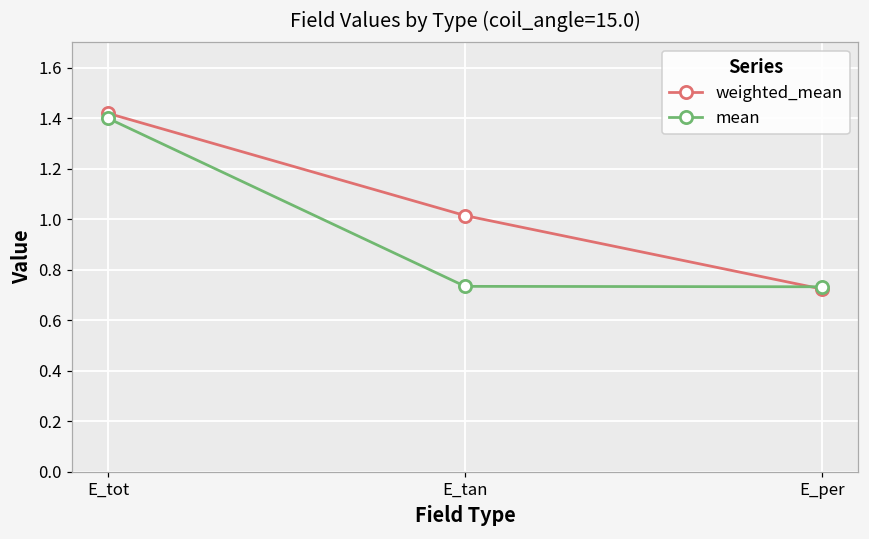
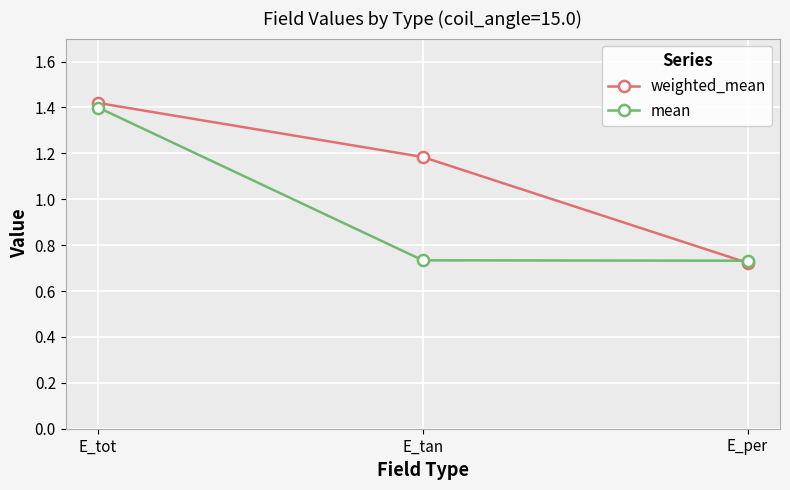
  {
    "weighted_mean": {
      "E_tot": 1.42,
-     "E_tan": 1.01
+     "E_tan": 1.18
    },
    "mean": {
      "E_tot": 1.40,
      "E_tan": 0.73
    }
  }
